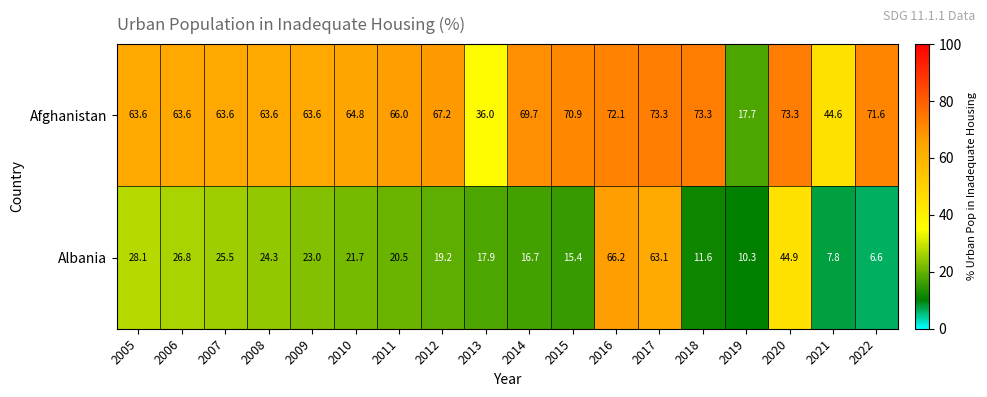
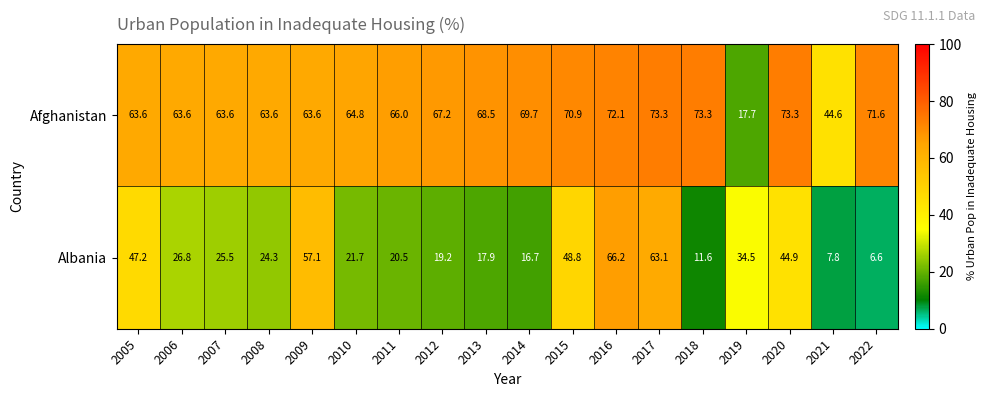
  {
    "Afghanistan": {
      "2005": 63.6,
      "2006": 63.6,
      "2007": 63.6,
      "2008": 63.6,
      "2009": 63.6,
      "2010": 64.8,
      "2011": 66.0,
      "2012": 67.2,
-     "2013": 36.0,
+     "2013": 68.5,
      "2014": 69.7,
      "2015": 70.9,
      "2016": 72.1,
      "2017": 73.3,
      "2018": 73.3,
      "2019": 17.7,
      "2020": 73.3,
      "2021": 44.6,
      "2022": 71.6
    },
    "Albania": {
-     "2005": 28.1,
+     "2005": 47.2,
      "2006": 26.8,
      "2007": 25.5,
      "2008": 24.3,
-     "2009": 23.0,
+     "2009": 57.1,
      "2010": 21.7,
      "2011": 20.5,
      "2012": 19.2,
      "2013": 17.9,
      "2014": 16.7,
-     "2015": 15.4,
+     "2015": 48.8,
      "2016": 66.2,
      "2017": 63.1,
      "2018": 11.6,
-     "2019": 10.3,
+     "2019": 34.5,
      "2020": 44.9,
      "2021": 7.8,
      "2022": 6.6
    }
  }
